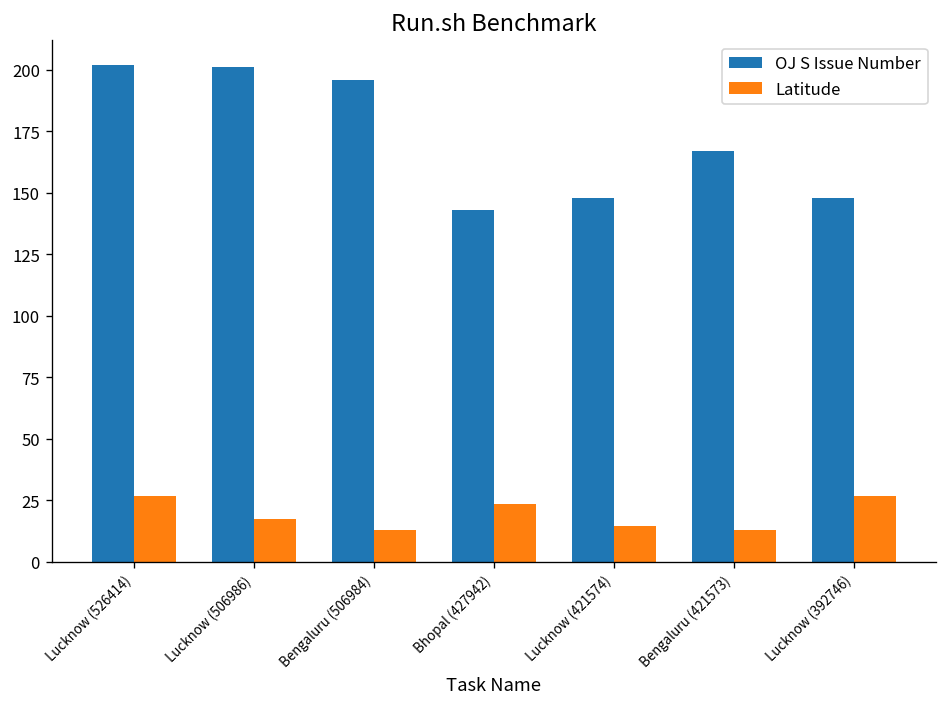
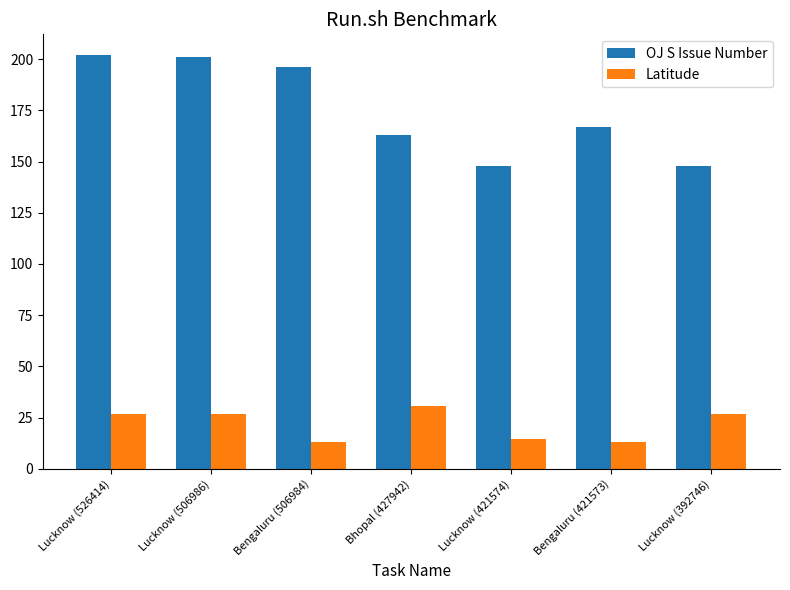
  {
    "OJ S Issue Number": {
      "Lucknow (526414)": 202,
      "Lucknow (506986)": 201,
      "Bengaluru (506984)": 196,
-     "Bhopal (427942)": 143,
+     "Bhopal (427942)": 163,
      "Lucknow (421574)": 148,
      "Bengaluru (421573)": 167,
      "Lucknow (392746)": 148
    },
    "Latitude": {
      "Lucknow (526414)": 27,
-     "Lucknow (506986)": 17,
+     "Lucknow (506986)": 27,
      "Bengaluru (506984)": 13,
-     "Bhopal (427942)": 23,
+     "Bhopal (427942)": 31,
      "Lucknow (421574)": 15,
      "Bengaluru (421573)": 13,
      "Lucknow (392746)": 27
    }
  }
